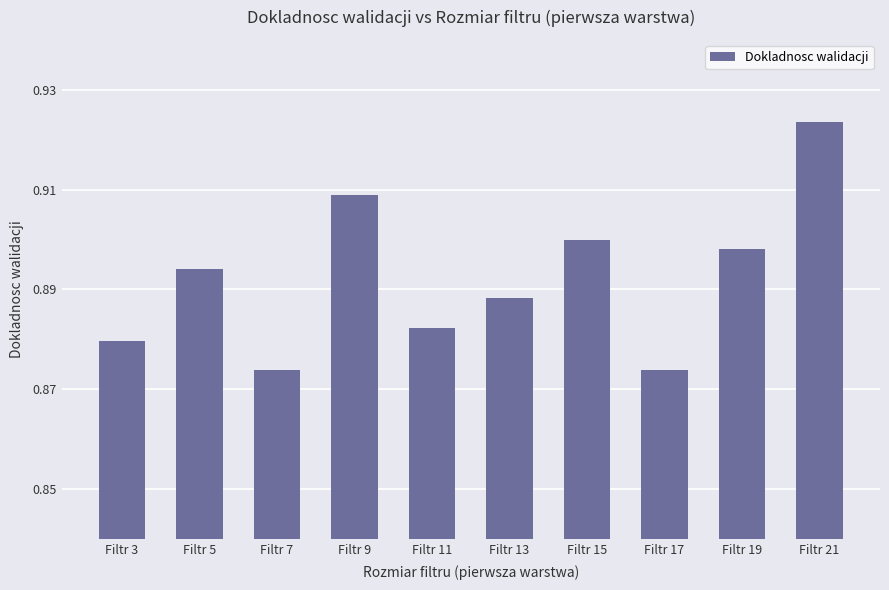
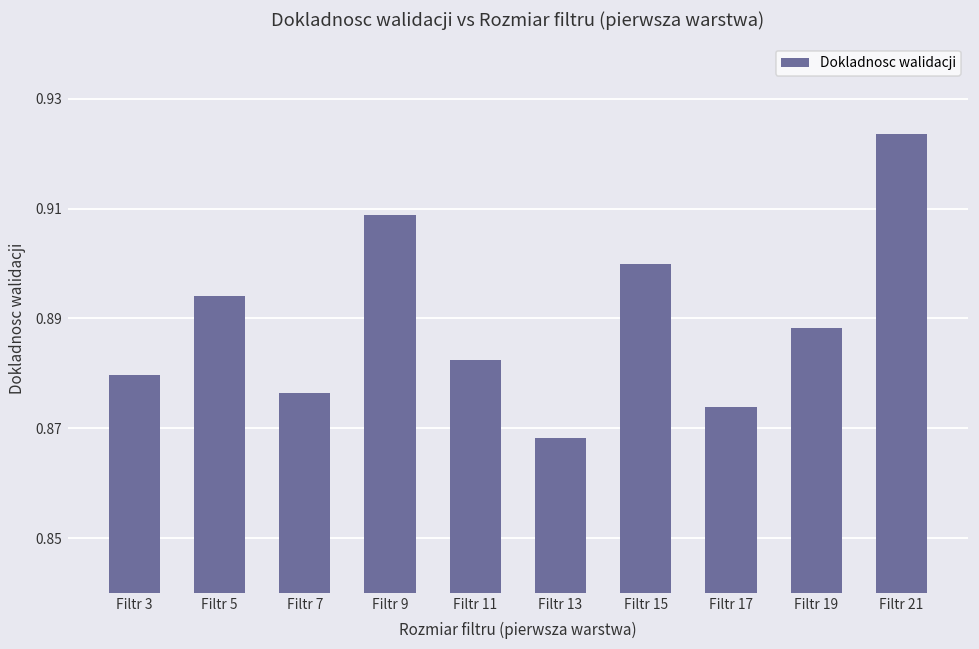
  {
    "Filtr 3": 0.880,
    "Filtr 5": 0.894,
-   "Filtr 7": 0.874,
+   "Filtr 7": 0.876,
    "Filtr 9": 0.909,
    "Filtr 11": 0.882,
-   "Filtr 13": 0.888,
+   "Filtr 13": 0.868,
    "Filtr 15": 0.900,
    "Filtr 17": 0.874,
-   "Filtr 19": 0.898,
+   "Filtr 19": 0.888,
    "Filtr 21": 0.924
  }
